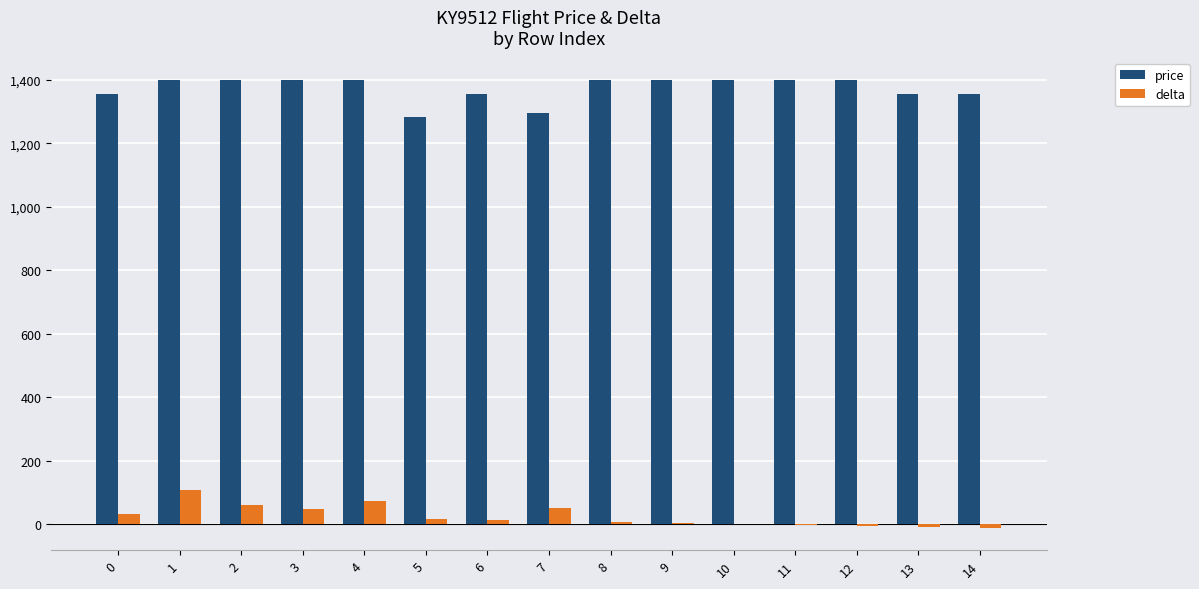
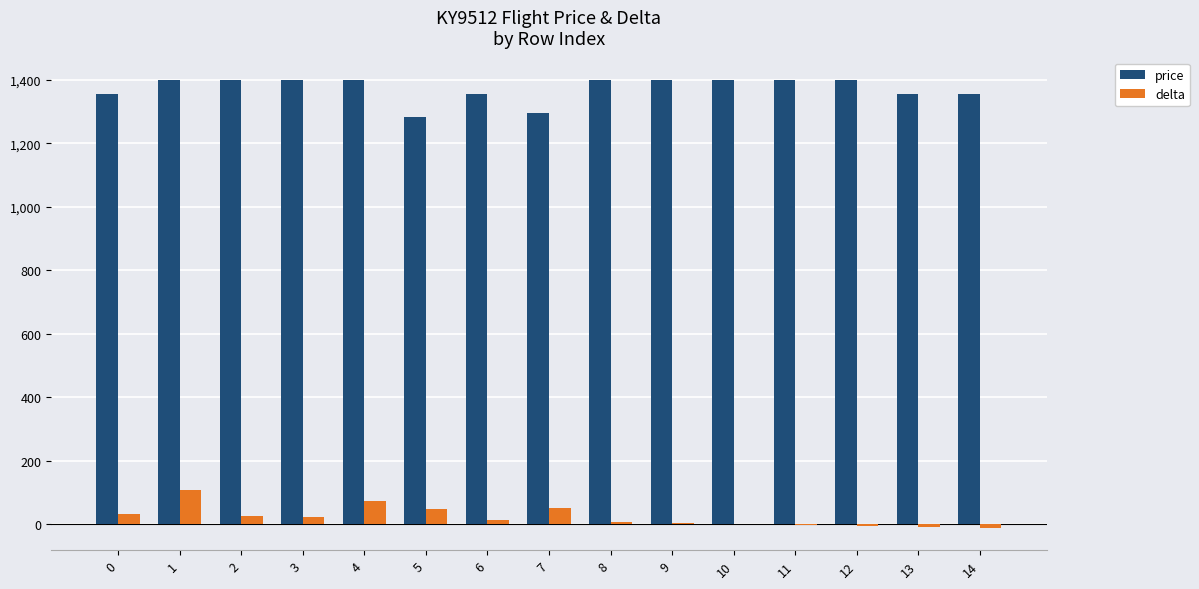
  {
    "price": {
      "0": "1,360",
      "1": "1,400",
      "2": "1,400",
      "3": "1,400",
      "4": "1,400",
      "5": "1,280",
      "6": "1,360",
      "7": "1,300",
      "8": "1,400",
      "9": "1,400",
      "10": "1,400",
      "11": "1,400",
      "12": "1,400",
      "13": "1,360",
      "14": "1,360"
    },
    "delta": {
      "0": "30",
      "1": "110",
-     "2": "60",
-     "3": "50",
+     "2": "20",
+     "3": "20",
      "4": "70",
-     "5": "20",
+     "5": "50",
      "6": "10",
      "7": "50",
      "10": "0",
      "13": "-10",
      "14": "-10"
    }
  }
